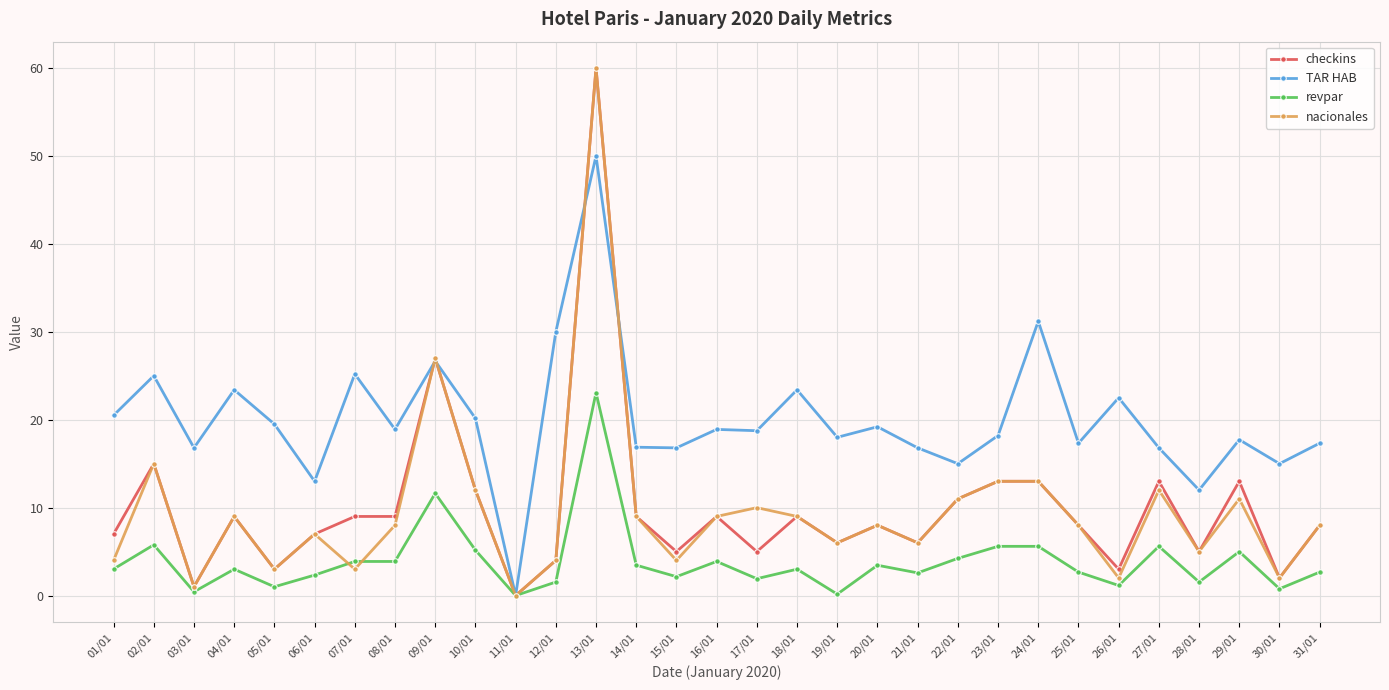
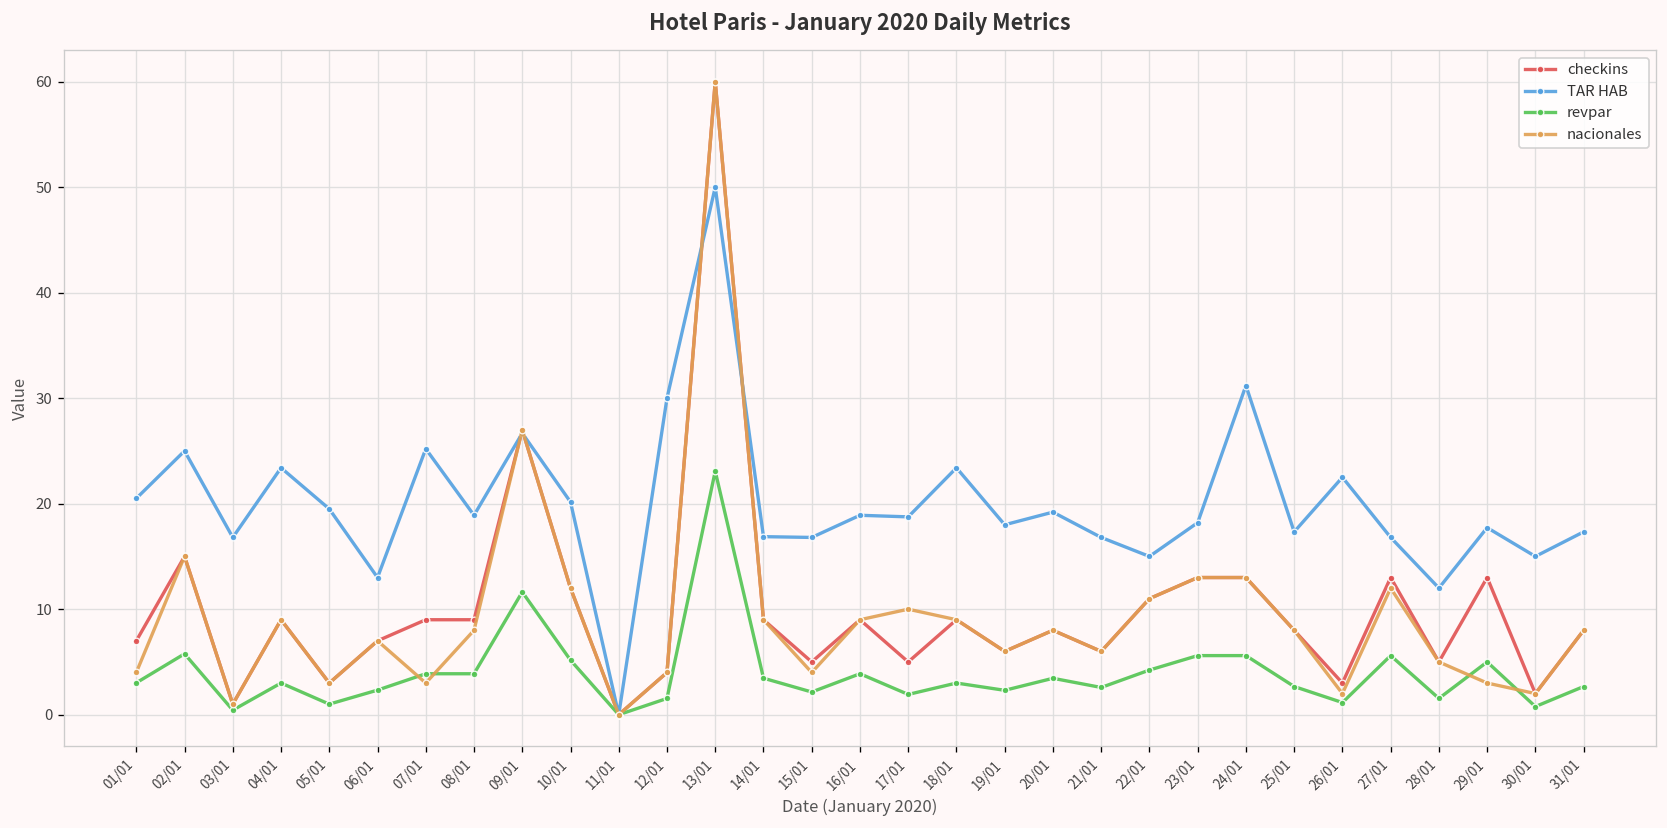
  {
    "checkins": {
      "01/01": 7,
      "07/01": 9,
      "08/01": 9,
      "15/01": 5,
      "17/01": 5,
      "26/01": 3,
      "27/01": 13,
      "29/01": 13
    },
    "TAR HAB": {
      "01/01": 21,
      "02/01": 25,
      "03/01": 17,
      "04/01": 23,
      "05/01": 20,
      "06/01": 13,
      "07/01": 25,
      "08/01": 19,
      "09/01": 27,
      "10/01": 20,
      "12/01": 30,
      "13/01": 50,
      "14/01": 17,
      "15/01": 17,
      "16/01": 19,
      "17/01": 19,
      "18/01": 23,
      "19/01": 18,
      "20/01": 19,
      "21/01": 17,
      "22/01": 15,
      "23/01": 18,
      "24/01": 31,
      "25/01": 17,
      "26/01": 23,
      "27/01": 17,
      "28/01": 12,
      "29/01": 18,
      "30/01": 15,
      "31/01": 17
    },
    "revpar": {
      "01/01": 3,
      "02/01": 6,
      "03/01": 0,
      "04/01": 3,
      "05/01": 1,
      "06/01": 2,
      "07/01": 4,
      "08/01": 4,
      "09/01": 12,
      "10/01": 5,
      "12/01": 2,
      "13/01": 23,
      "14/01": 3,
      "15/01": 2,
      "16/01": 4,
      "17/01": 2,
      "18/01": 3,
-     "19/01": 0,
+     "19/01": 2,
      "20/01": 3,
      "21/01": 3,
      "22/01": 4,
      "23/01": 6,
      "24/01": 6,
      "25/01": 3,
      "26/01": 1,
      "27/01": 6,
      "28/01": 2,
      "29/01": 5,
      "30/01": 1,
      "31/01": 3
    },
    "nacionales": {
      "01/01": 4,
      "07/01": 3,
      "08/01": 8,
      "15/01": 4,
      "17/01": 10,
      "26/01": 2,
      "27/01": 12,
-     "29/01": 11
+     "29/01": 3
    }
  }
